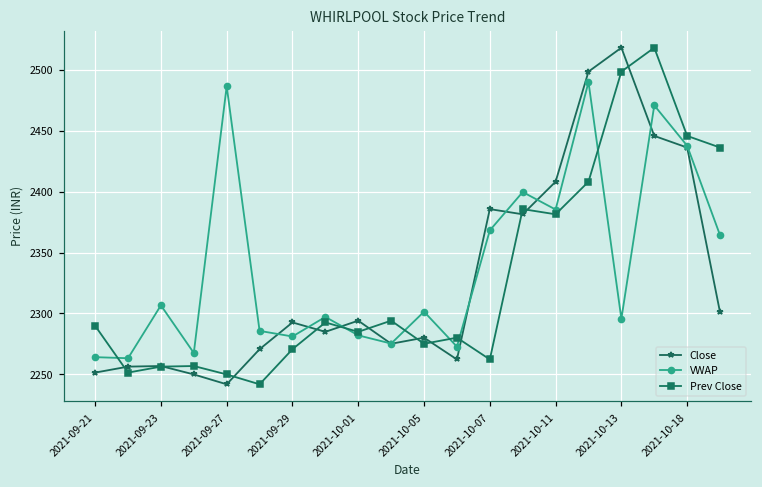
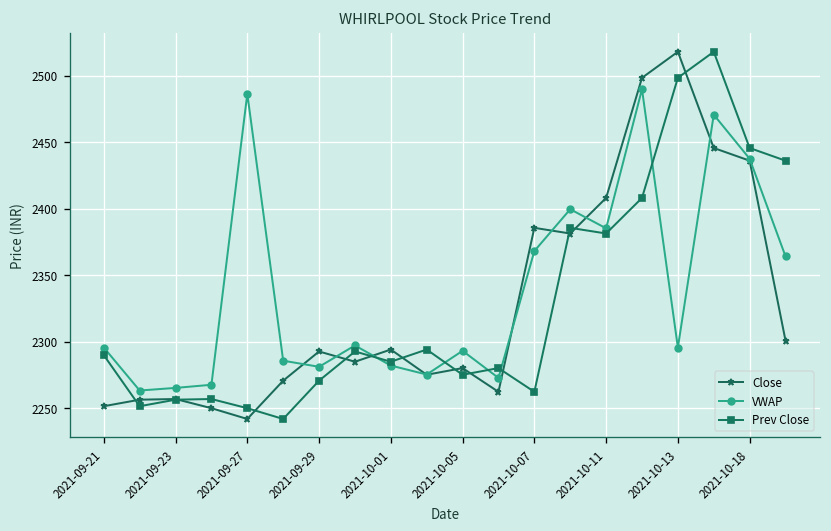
  {
    "VWAP": {
-     "2021-09-21": 2264,
-     "2021-09-23": 2307,
+     "2021-09-21": 2296,
+     "2021-09-23": 2265,
      "2021-09-27": 2486,
      "2021-09-29": 2281,
      "2021-10-01": 2282,
-     "2021-10-05": 2301,
+     "2021-10-05": 2293,
      "2021-10-07": 2368,
      "2021-10-11": 2385,
      "2021-10-13": 2296
    }
  }
